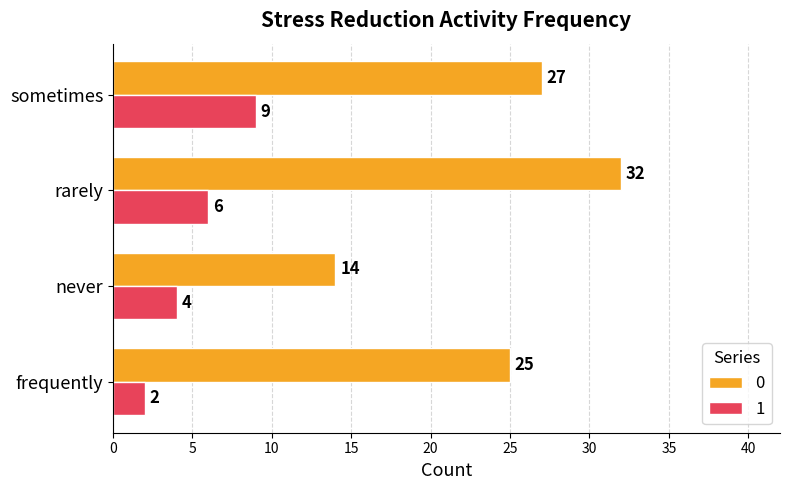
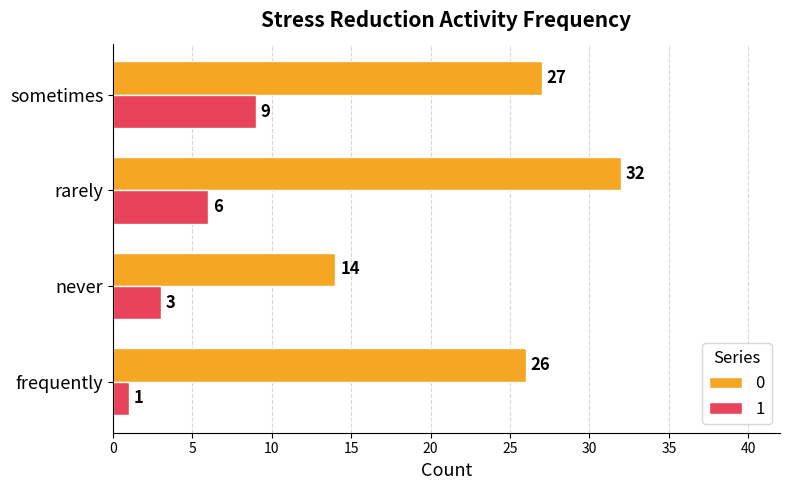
  {
    "0": {
      "sometimes": 27,
      "rarely": 32,
      "never": 14,
-     "frequently": 25
+     "frequently": 26
    },
    "1": {
      "sometimes": 9,
      "rarely": 6,
-     "never": 4,
-     "frequently": 2
+     "never": 3,
+     "frequently": 1
    }
  }
